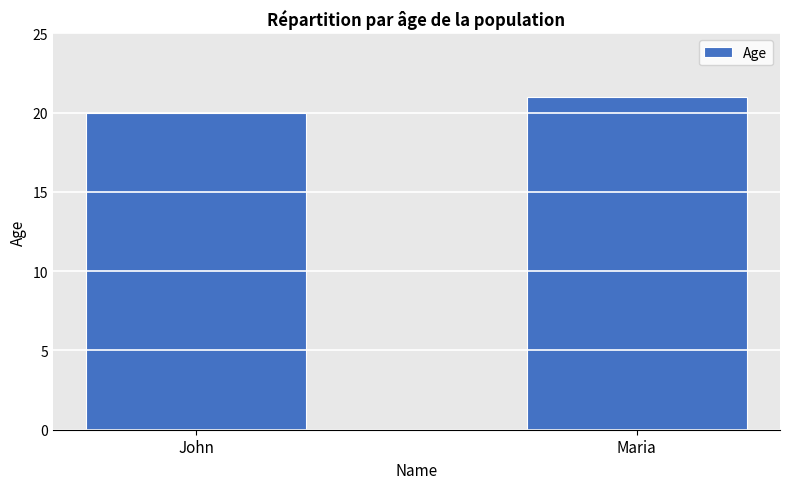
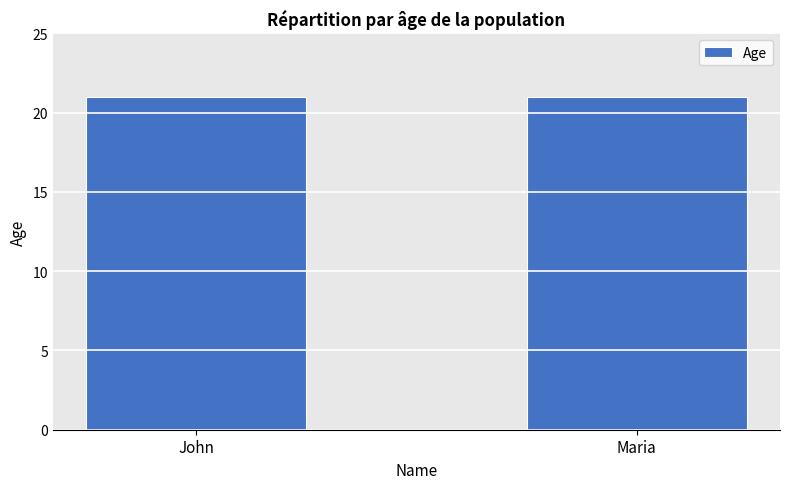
  {
-   "John": 20,
+   "John": 21,
    "Maria": 21
  }
